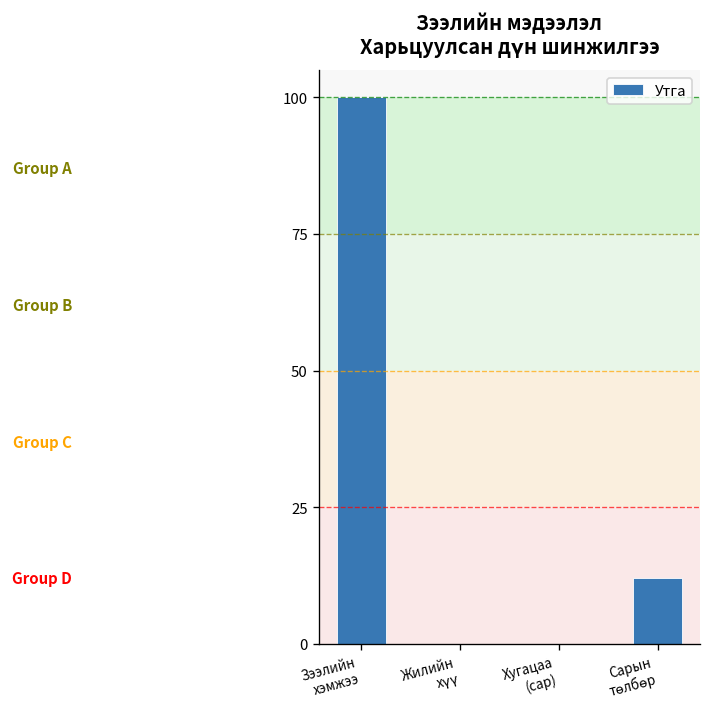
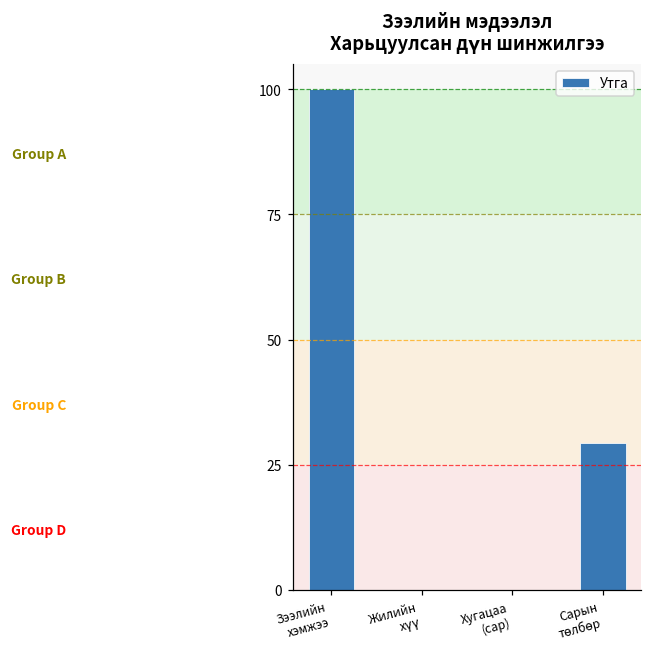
  {
    "Зээлийн хэмжээ": 100,
-   "Сарын төлбөр": 12
+   "Сарын төлбөр": 29
  }
